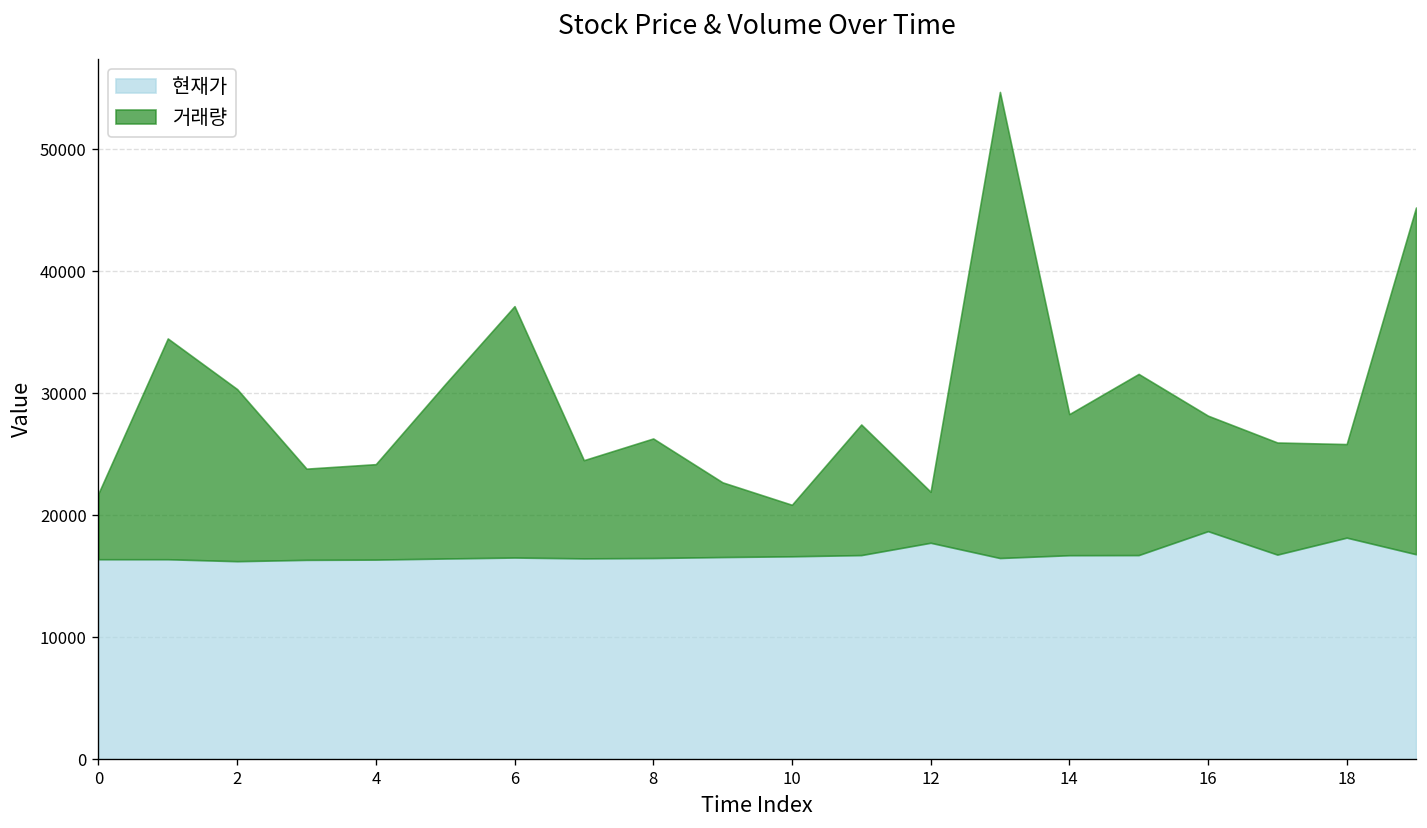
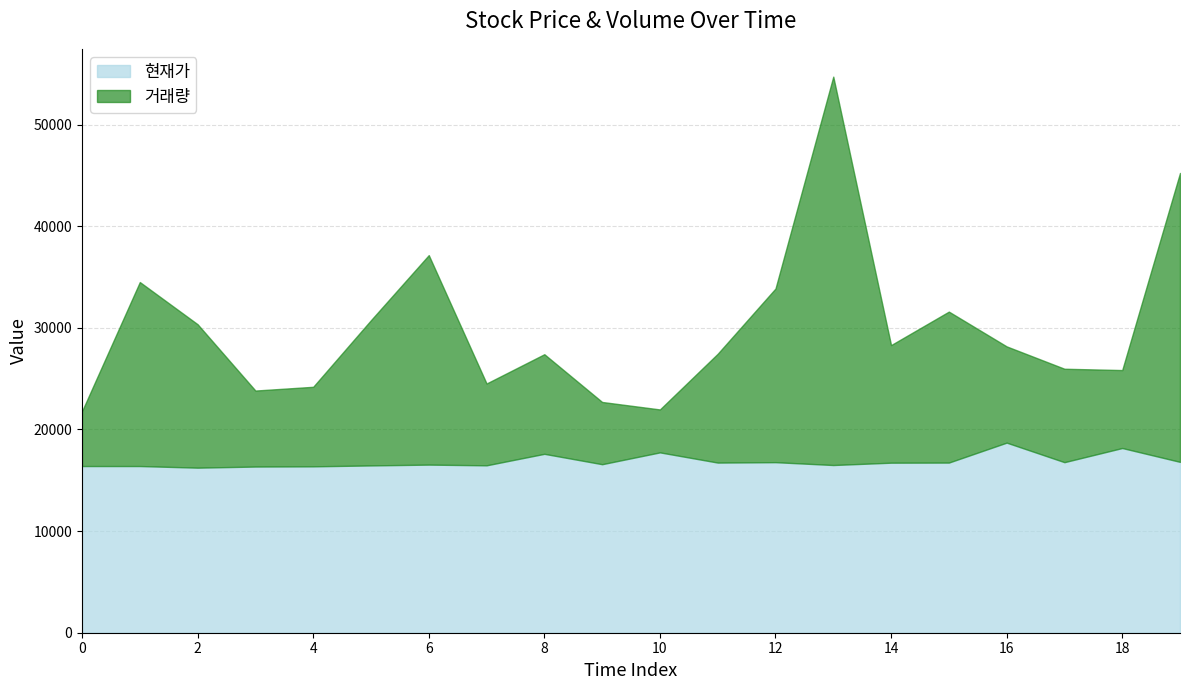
  {
    "현재가": {
      "0": 16400,
      "2": 16200,
      "4": 16400,
      "6": 16500,
-     "8": 16500,
-     "10": 16600,
-     "12": 17800,
+     "8": 17600,
+     "10": 17700,
+     "12": 16800,
      "14": 16700,
      "16": 18700,
      "18": 18200
    },
    "거래량": {
      "0": 5400,
      "2": 14100,
      "4": 7800,
      "6": 20600,
      "8": 9800,
      "10": 4200,
-     "12": 4200,
+     "12": 17100,
      "14": 11600,
      "16": 9500,
      "18": 7700
    }
  }
